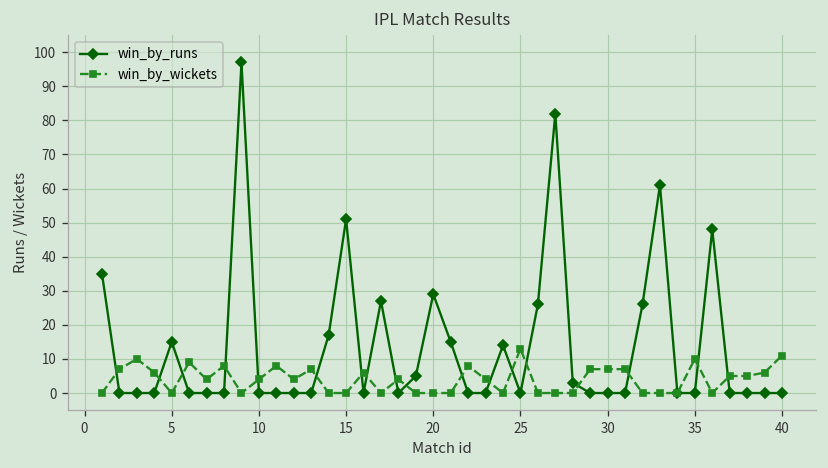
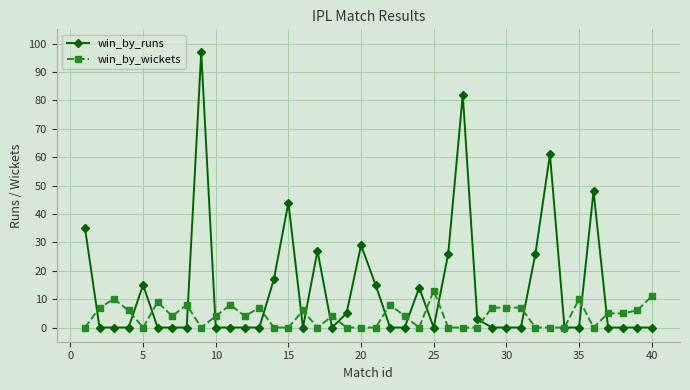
  {
    "win_by_runs": {
      "5": 15,
      "10": 0,
-     "15": 51,
+     "15": 44,
      "20": 29,
      "25": 0,
      "30": 0,
      "35": 0,
      "40": 0
    },
    "win_by_wickets": {
      "5": 0,
      "10": 4,
      "15": 0,
      "20": 0,
      "25": 13,
      "30": 7,
      "35": 10,
      "40": 11
    }
  }
